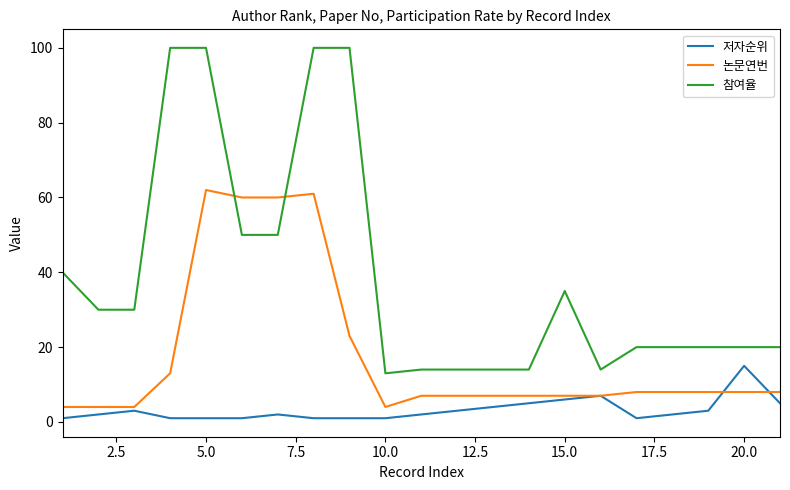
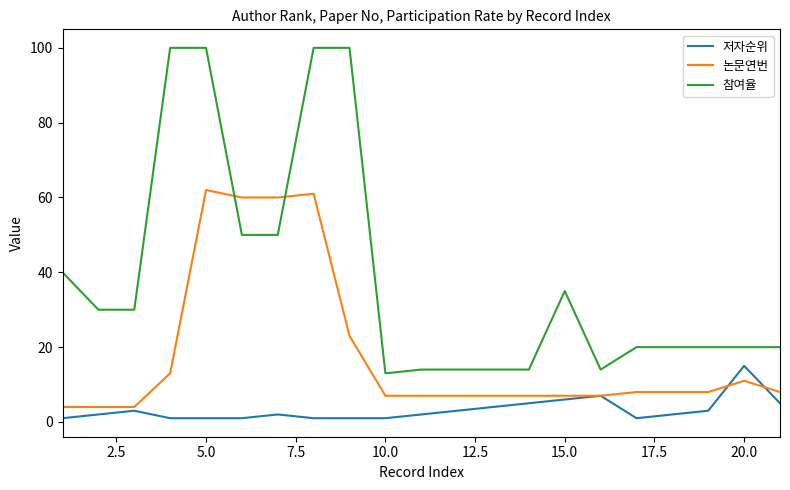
  {
    "저자순위": {
      "5.0": 1,
      "10.0": 1,
      "15.0": 6,
      "20.0": 15
    },
    "논문연번": {
      "5.0": 62,
-     "10.0": 4,
+     "10.0": 7,
      "15.0": 7,
-     "20.0": 8
+     "20.0": 11
    },
    "참여율": {
      "5.0": 100,
      "10.0": 13,
      "15.0": 35,
      "20.0": 20
    }
  }
